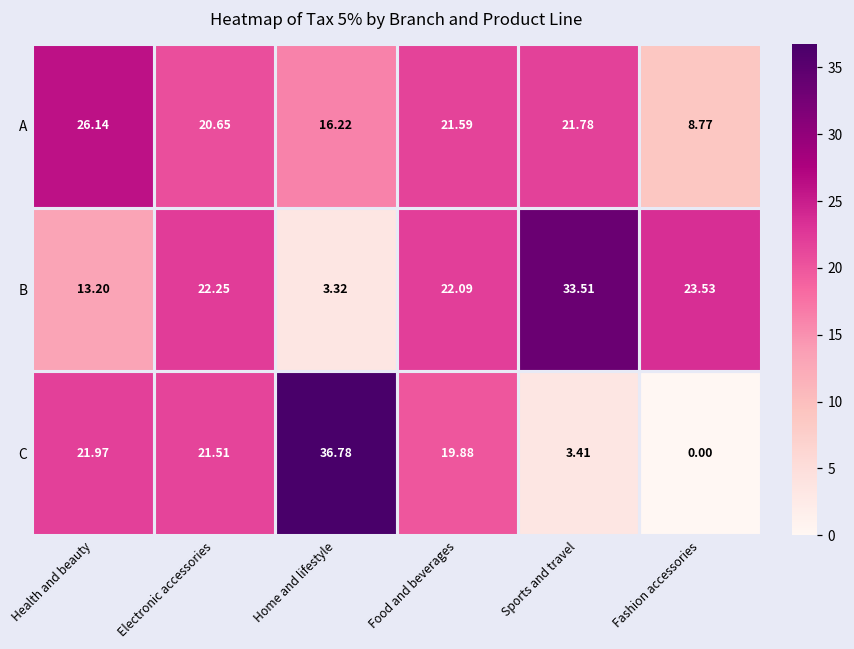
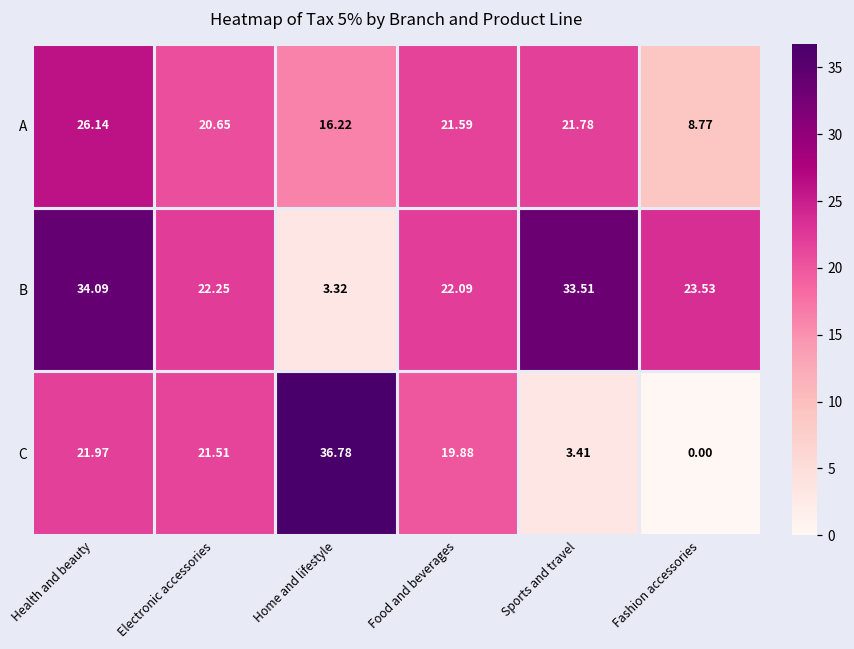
  {
    "A": {
      "Health and beauty": 26.14,
      "Electronic accessories": 20.65,
      "Home and lifestyle": 16.22,
      "Food and beverages": 21.59,
      "Sports and travel": 21.78,
      "Fashion accessories": 8.77
    },
    "B": {
-     "Health and beauty": 13.20,
+     "Health and beauty": 34.09,
      "Electronic accessories": 22.25,
      "Home and lifestyle": 3.32,
      "Food and beverages": 22.09,
      "Sports and travel": 33.51,
      "Fashion accessories": 23.53
    },
    "C": {
      "Health and beauty": 21.97,
      "Electronic accessories": 21.51,
      "Home and lifestyle": 36.78,
      "Food and beverages": 19.88,
      "Sports and travel": 3.41,
      "Fashion accessories": 0.00
    }
  }
